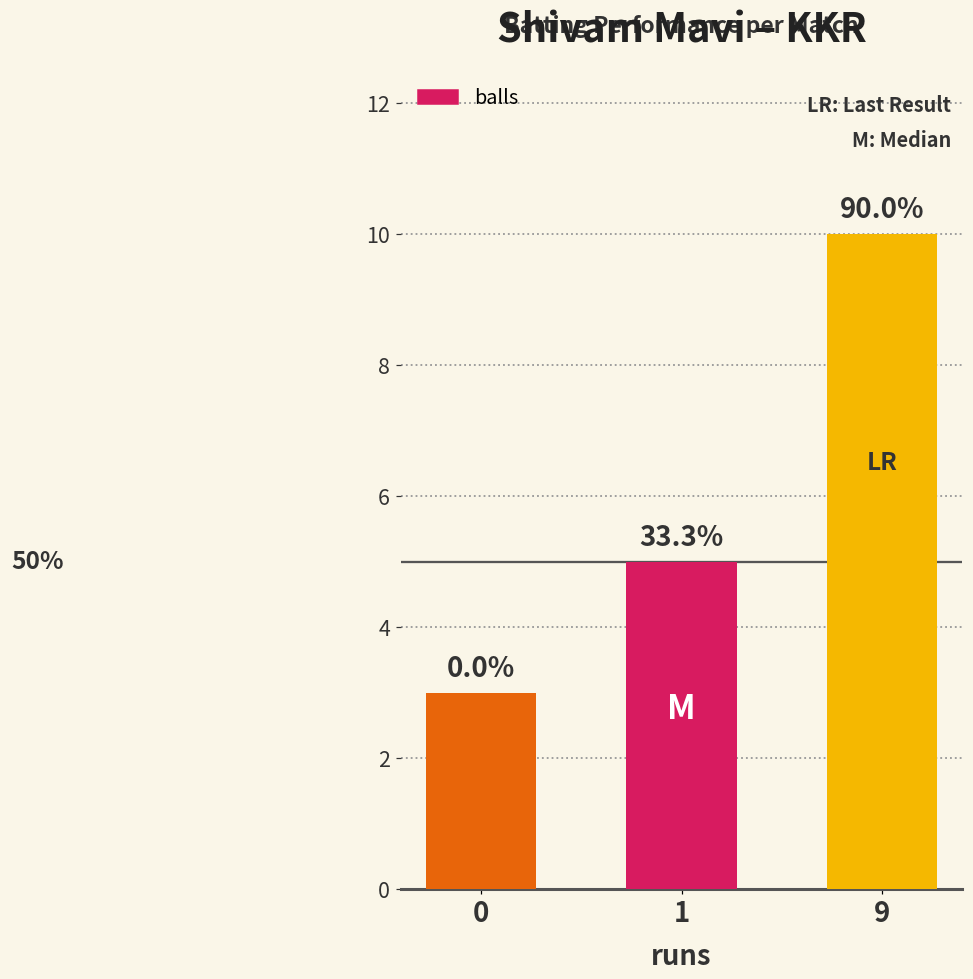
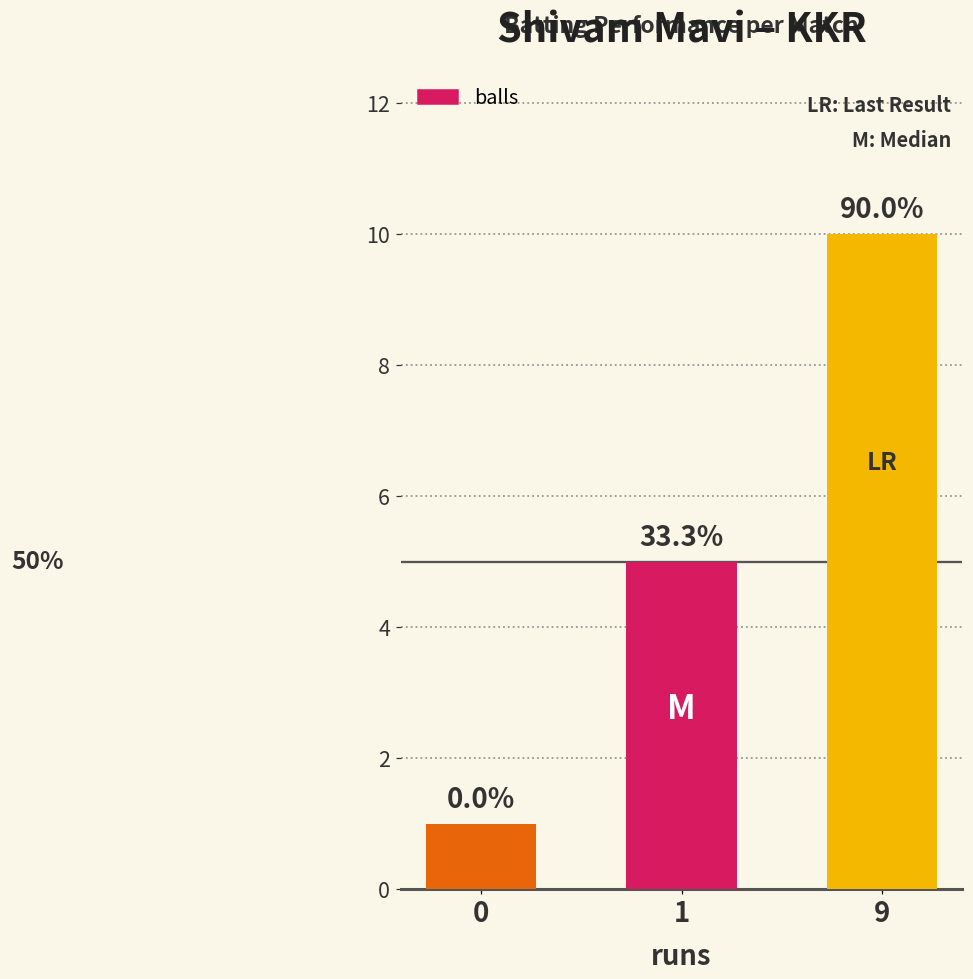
  {
-   "0": 3
+   "0": 1
  }
